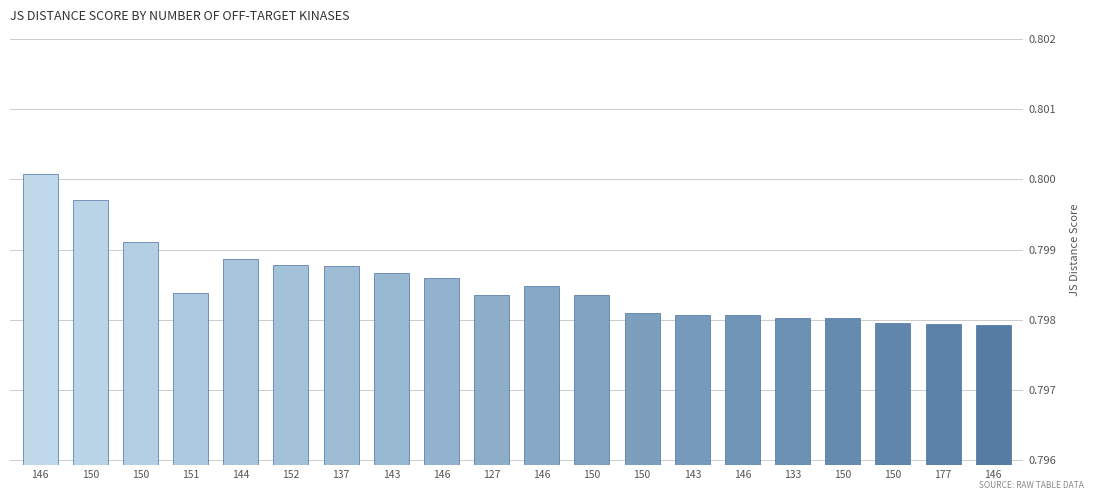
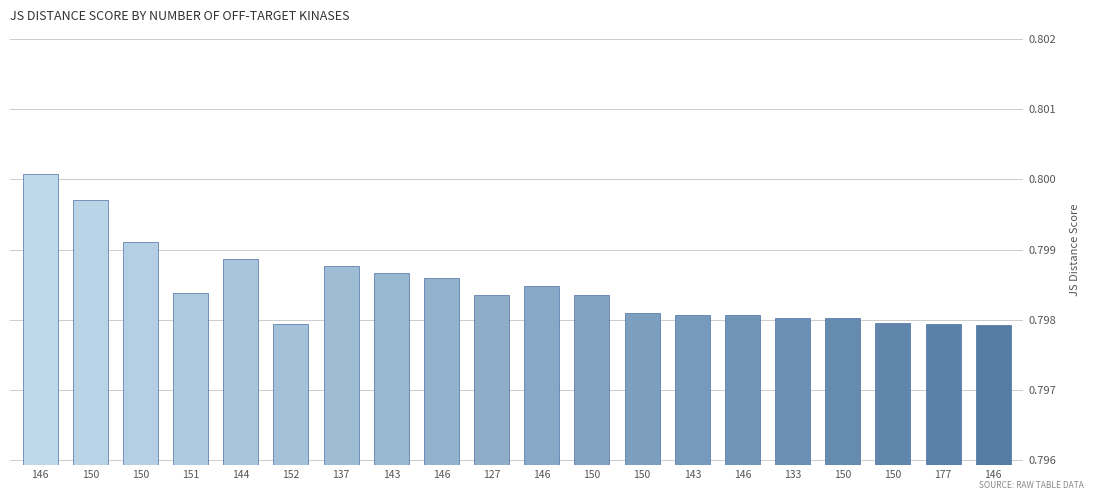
  {
    "151": 0.7984,
    "144": 0.7989,
-   "152": 0.7988,
+   "152": 0.7979,
    "137": 0.7988,
    "127": 0.7984,
    "133": 0.7980,
    "177": 0.7979
  }
